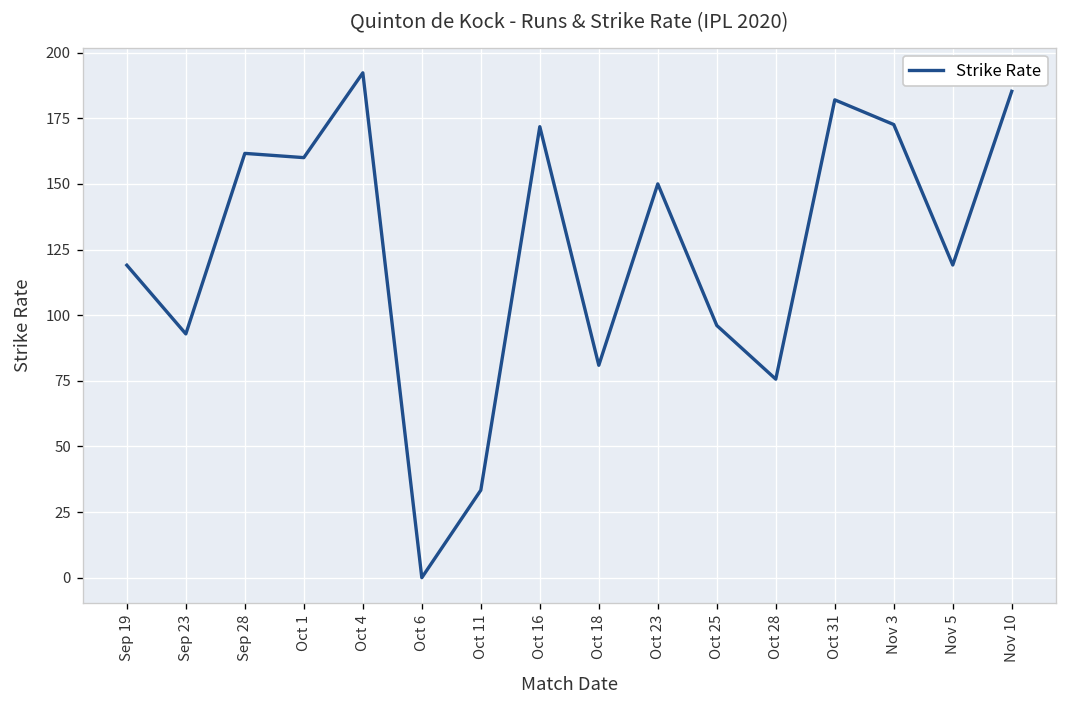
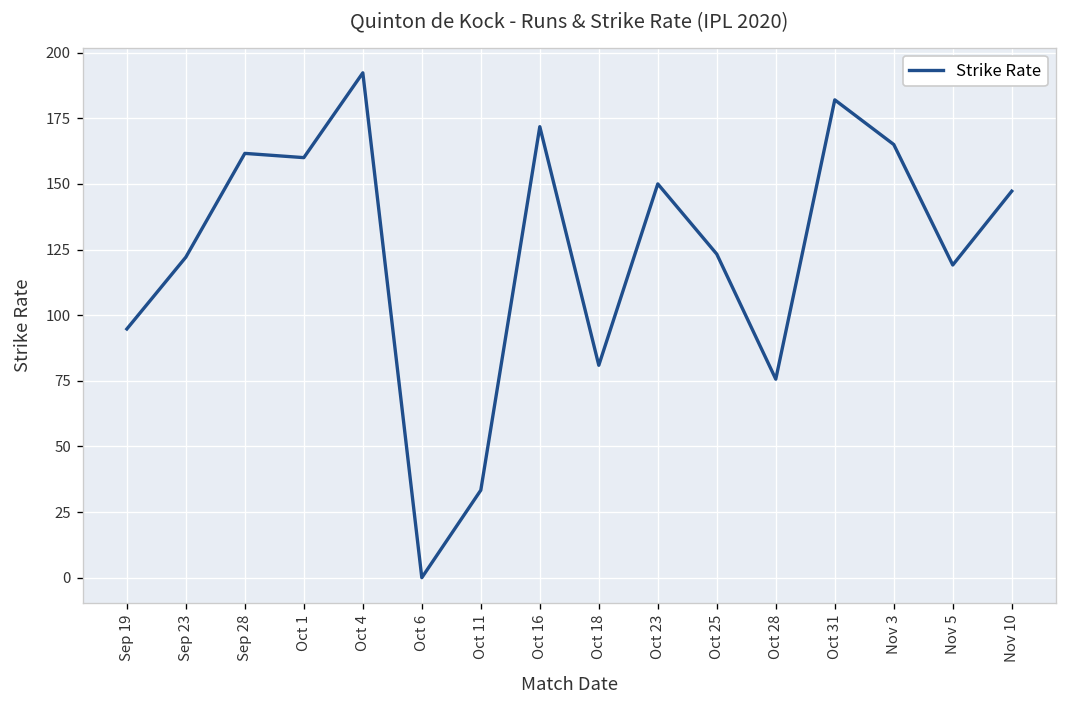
  {
-   "Sep 19": 119,
-   "Sep 23": 93,
+   "Sep 19": 95,
+   "Sep 23": 122,
    "Sep 28": 162,
    "Oct 1": 160,
    "Oct 4": 192,
    "Oct 6": 0,
    "Oct 11": 33,
    "Oct 16": 172,
    "Oct 18": 81,
    "Oct 23": 150,
-   "Oct 25": 96,
+   "Oct 25": 123,
    "Oct 28": 76,
    "Oct 31": 182,
-   "Nov 3": 173,
+   "Nov 3": 165,
    "Nov 5": 119,
-   "Nov 10": 185
+   "Nov 10": 147
  }
